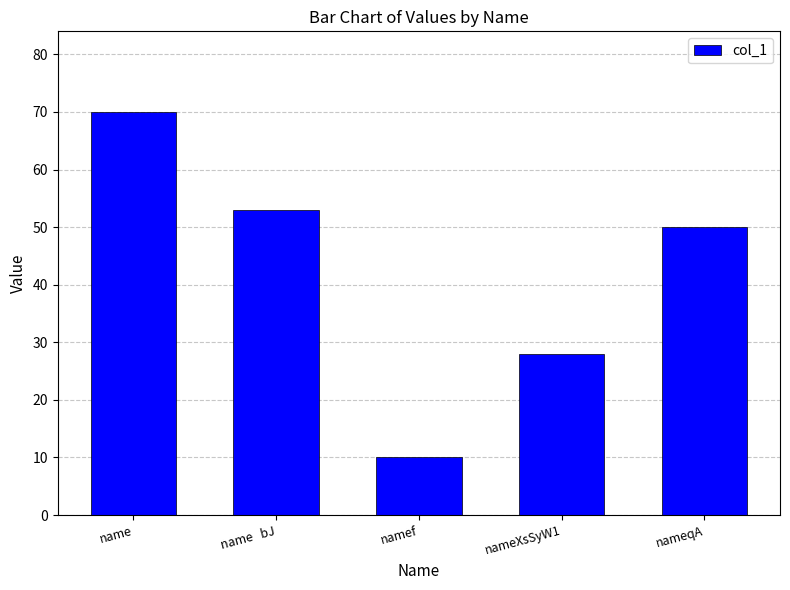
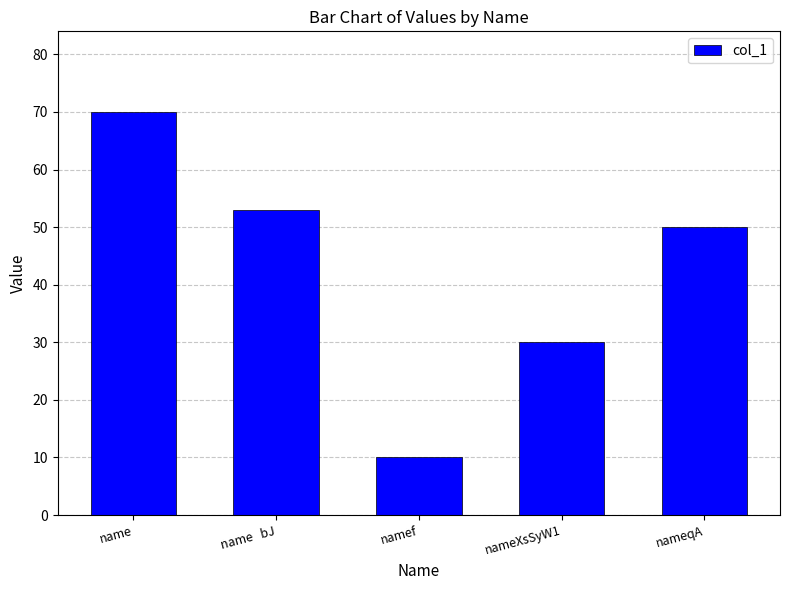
  {
    "name": 70,
    "name bJ": 53,
    "namef": 10,
-   "nameXsSyW1": 28,
+   "nameXsSyW1": 30,
    "nameqA": 50
  }
